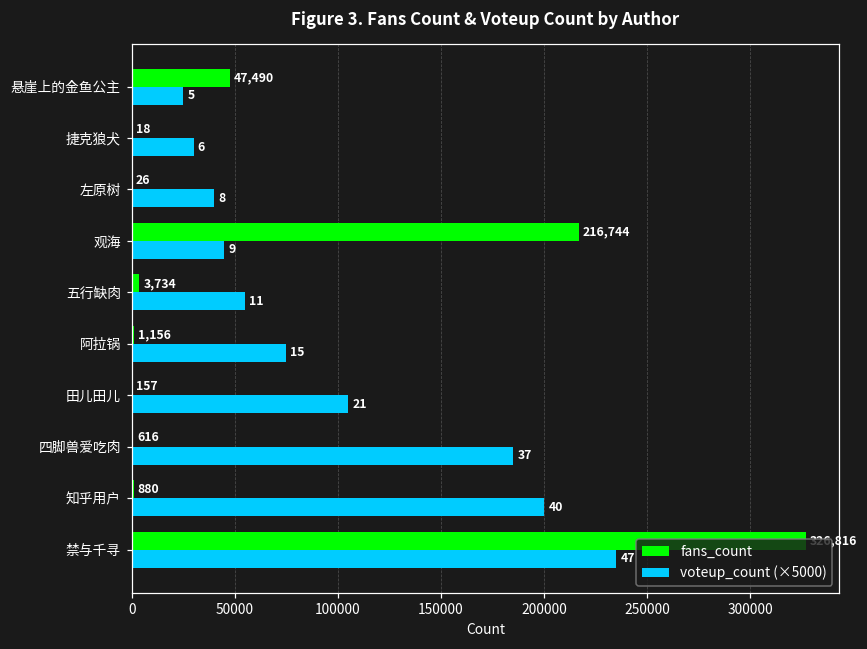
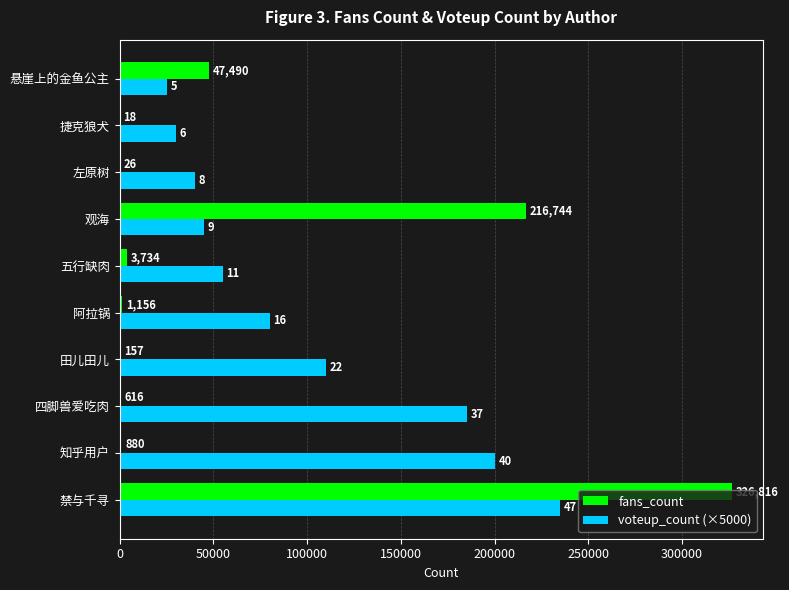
  {
    "fans_count": {
      "悬崖上的金鱼公主": "47,490",
      "捷克狼犬": "18",
      "左原树": "26",
      "观海": "216,744",
      "五行缺肉": "3,734",
      "阿拉锅": "1,156",
      "田儿田儿": "157",
      "四脚兽爱吃肉": "616",
      "知乎用户": "880"
    },
    "voteup_count (×5000)": {
-     "阿拉锅": "15",
-     "田儿田儿": "21"
+     "阿拉锅": "16",
+     "田儿田儿": "22"
    }
  }
